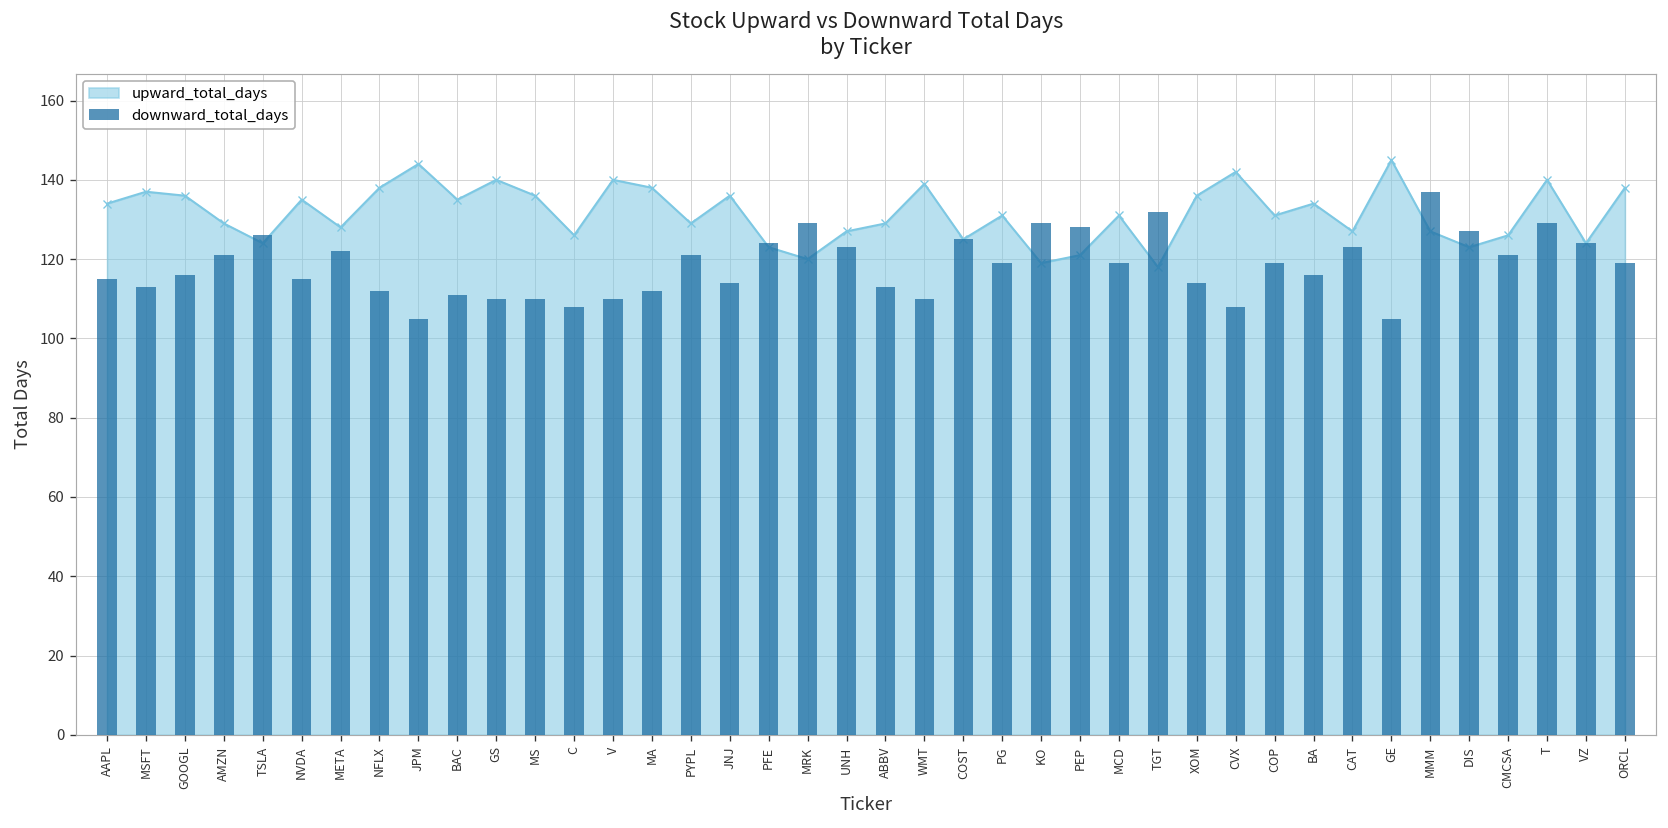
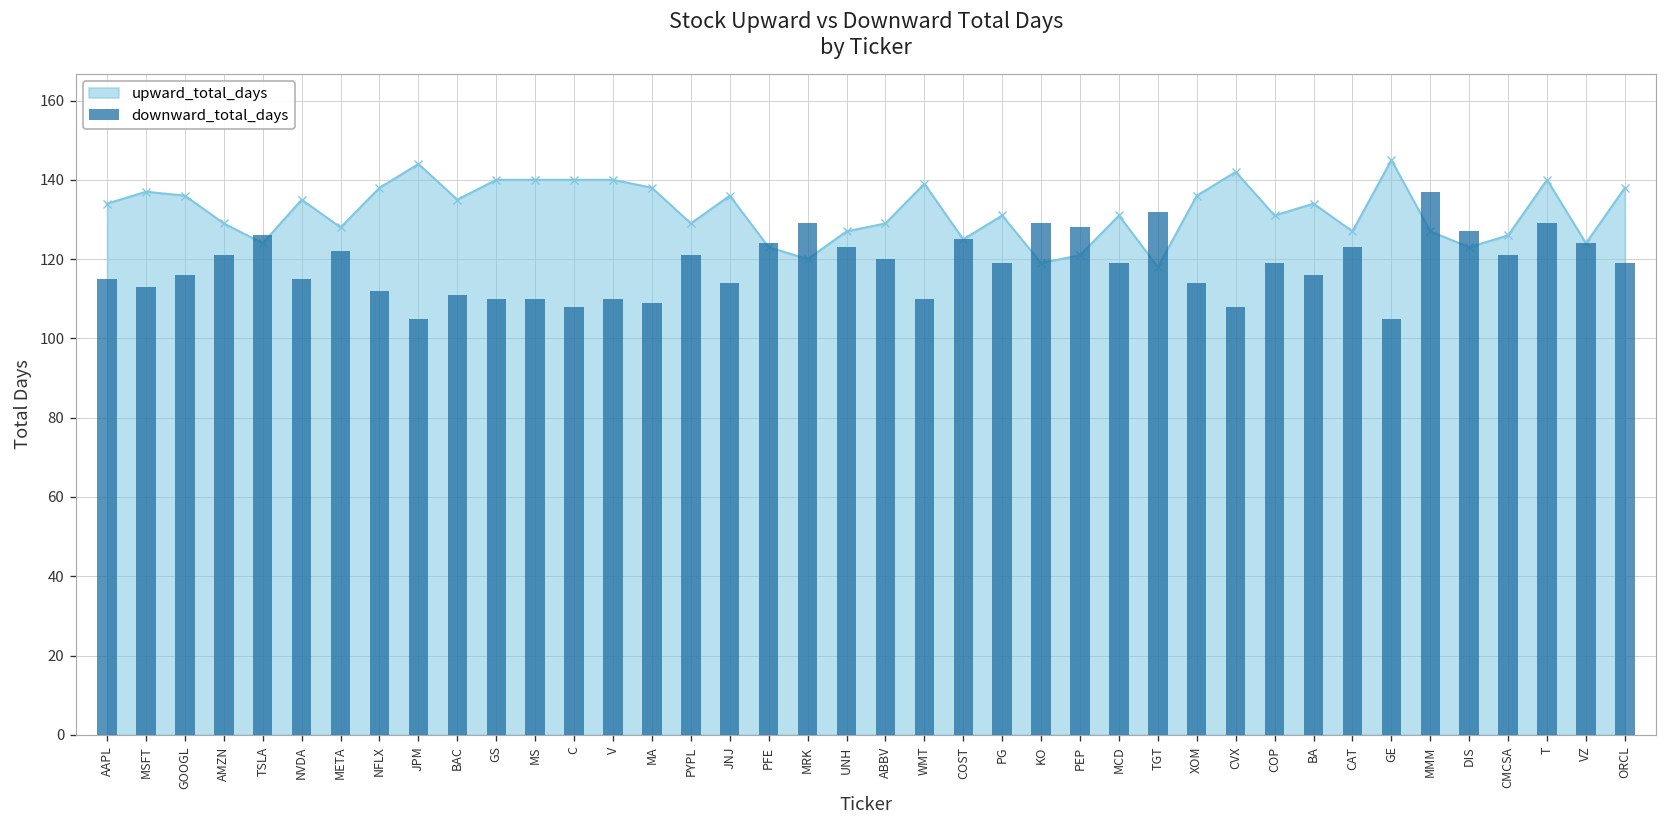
  {
    "upward_total_days": {
      "AAPL": 134,
      "MSFT": 137,
      "GOOGL": 136,
      "AMZN": 129,
      "TSLA": 124,
      "NVDA": 135,
      "META": 128,
      "NFLX": 138,
      "JPM": 144,
      "BAC": 135,
      "GS": 140,
-     "MS": 136,
-     "C": 126,
+     "MS": 140,
+     "C": 140,
      "V": 140,
      "MA": 138,
      "PYPL": 129,
      "JNJ": 136,
      "PFE": 123,
      "MRK": 120,
      "UNH": 127,
      "ABBV": 129,
      "WMT": 139,
      "COST": 125,
      "PG": 131,
      "KO": 119,
      "PEP": 121,
      "MCD": 131,
      "TGT": 118,
      "XOM": 136,
      "CVX": 142,
      "COP": 131,
      "BA": 134,
      "CAT": 127,
      "GE": 145,
      "MMM": 127,
      "DIS": 123,
      "CMCSA": 126,
      "T": 140,
      "VZ": 124,
      "ORCL": 138
    },
    "downward_total_days": {
      "AAPL": 115,
      "MSFT": 113,
      "GOOGL": 116,
      "AMZN": 121,
      "TSLA": 126,
      "NVDA": 115,
      "META": 122,
      "NFLX": 112,
      "JPM": 105,
      "BAC": 111,
      "GS": 110,
      "MS": 110,
      "C": 108,
      "V": 110,
-     "MA": 112,
+     "MA": 109,
      "PYPL": 121,
      "JNJ": 114,
      "PFE": 124,
      "MRK": 129,
      "UNH": 123,
-     "ABBV": 113,
+     "ABBV": 120,
      "WMT": 110,
      "COST": 125,
      "PG": 119,
      "KO": 129,
      "PEP": 128,
      "MCD": 119,
      "TGT": 132,
      "XOM": 114,
      "CVX": 108,
      "COP": 119,
      "BA": 116,
      "CAT": 123,
      "GE": 105,
      "MMM": 137,
      "DIS": 127,
      "CMCSA": 121,
      "T": 129,
      "VZ": 124,
      "ORCL": 119
    }
  }
